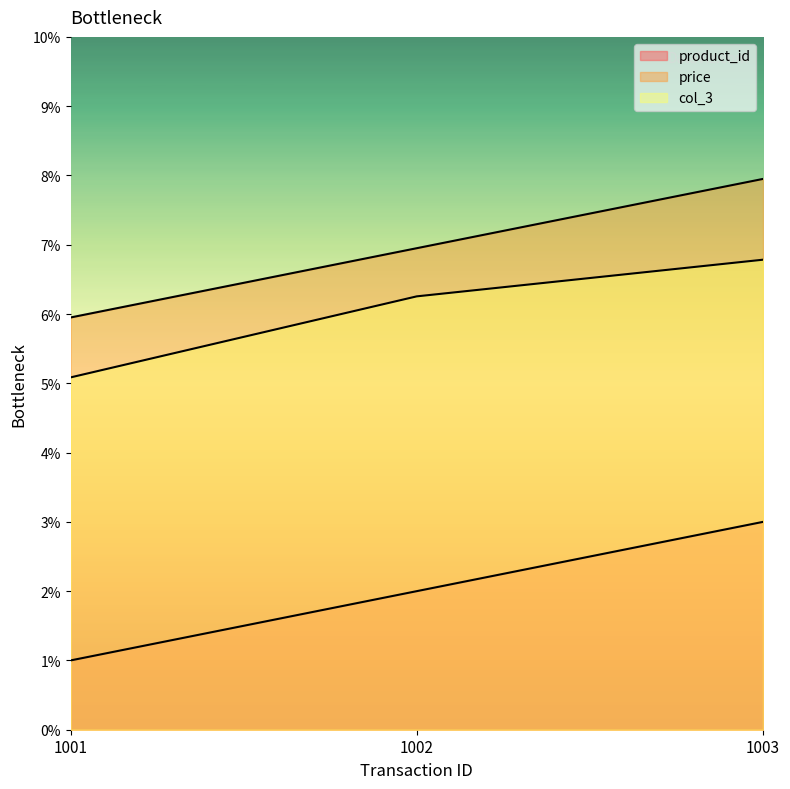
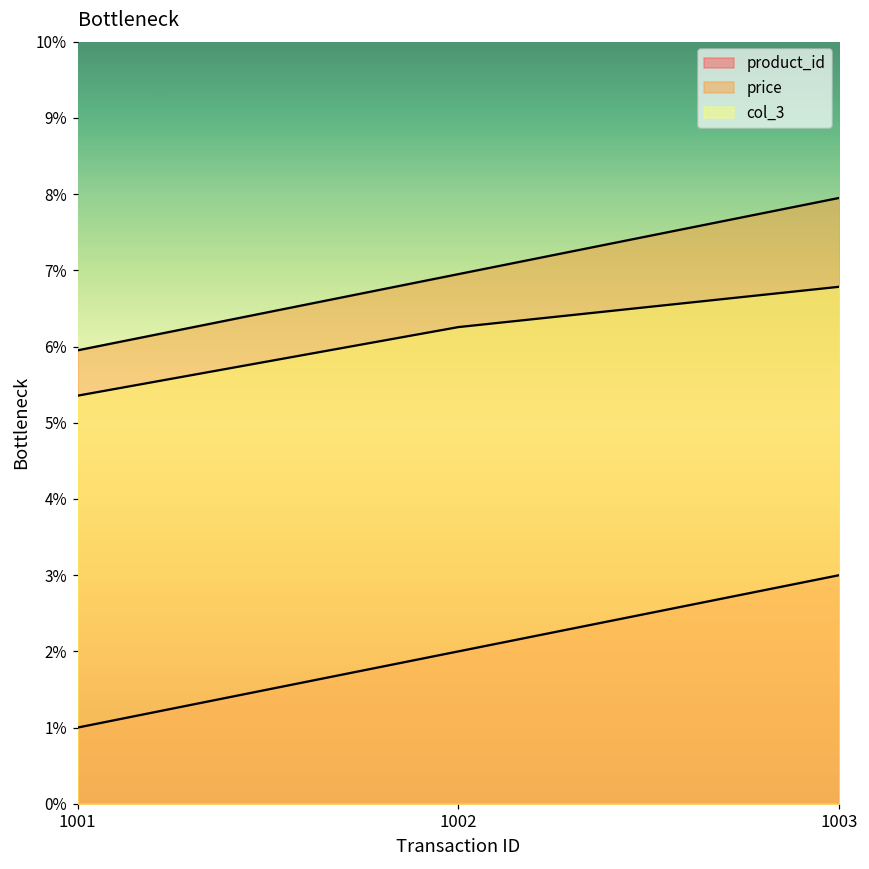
  {
    "col_3": {
-     "1001": "5.1%",
+     "1001": "5.4%",
      "1002": "6.3%",
      "1003": "6.8%"
    }
  }
